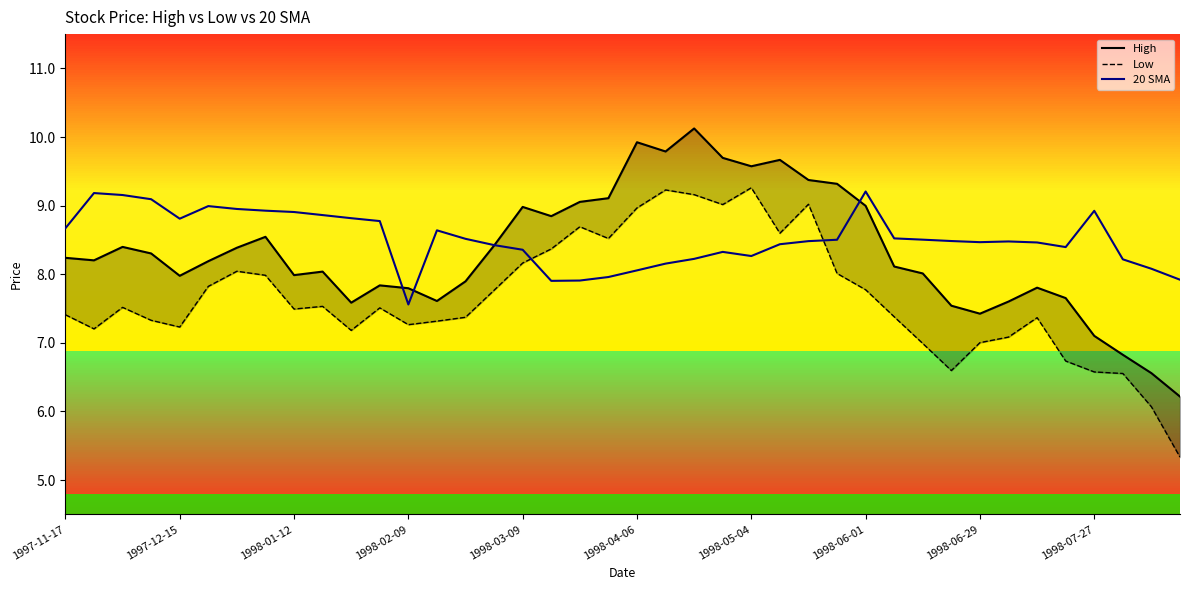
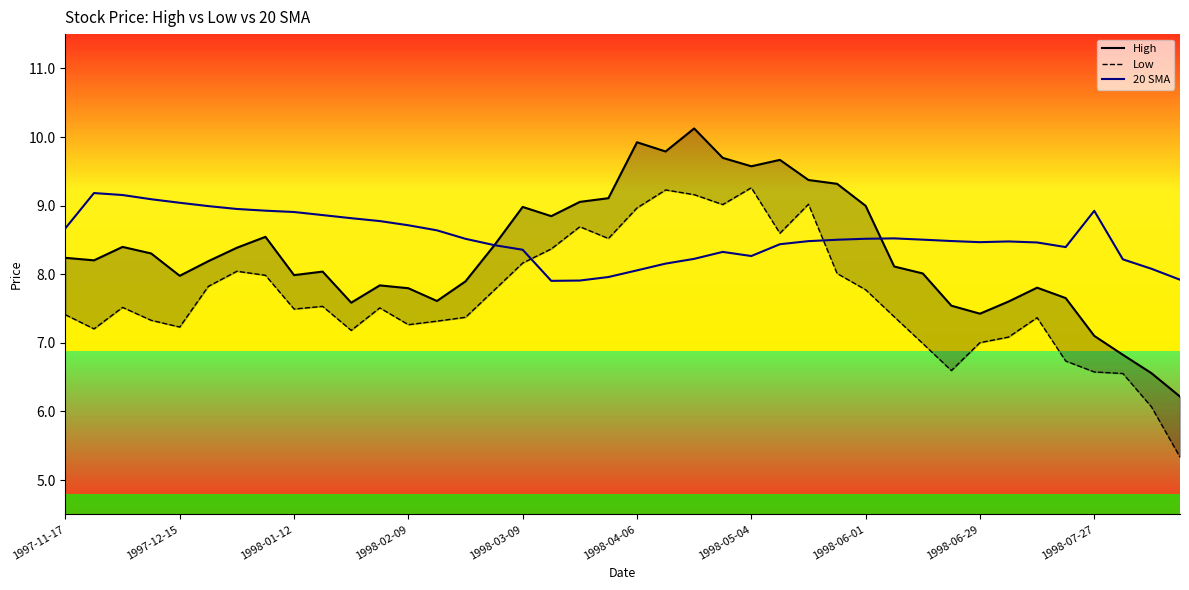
  {
    "20 SMA": {
      "1997-11-17": 8.7,
-     "1997-12-15": 8.8,
+     "1997-12-15": 9.0,
      "1998-01-12": 8.9,
-     "1998-02-09": 7.6,
+     "1998-02-09": 8.7,
      "1998-03-09": 8.4,
      "1998-04-06": 8.1,
      "1998-05-04": 8.3,
-     "1998-06-01": 9.2,
+     "1998-06-01": 8.5,
      "1998-06-29": 8.5,
      "1998-07-27": 8.9
    }
  }
